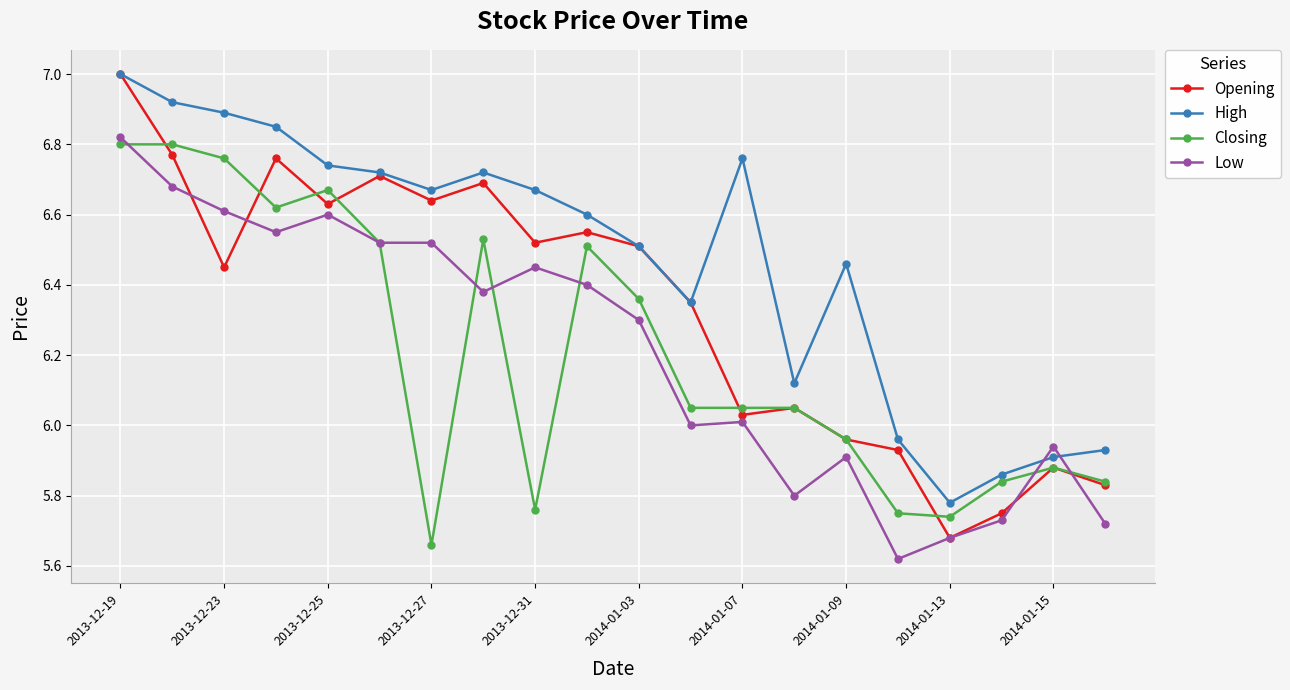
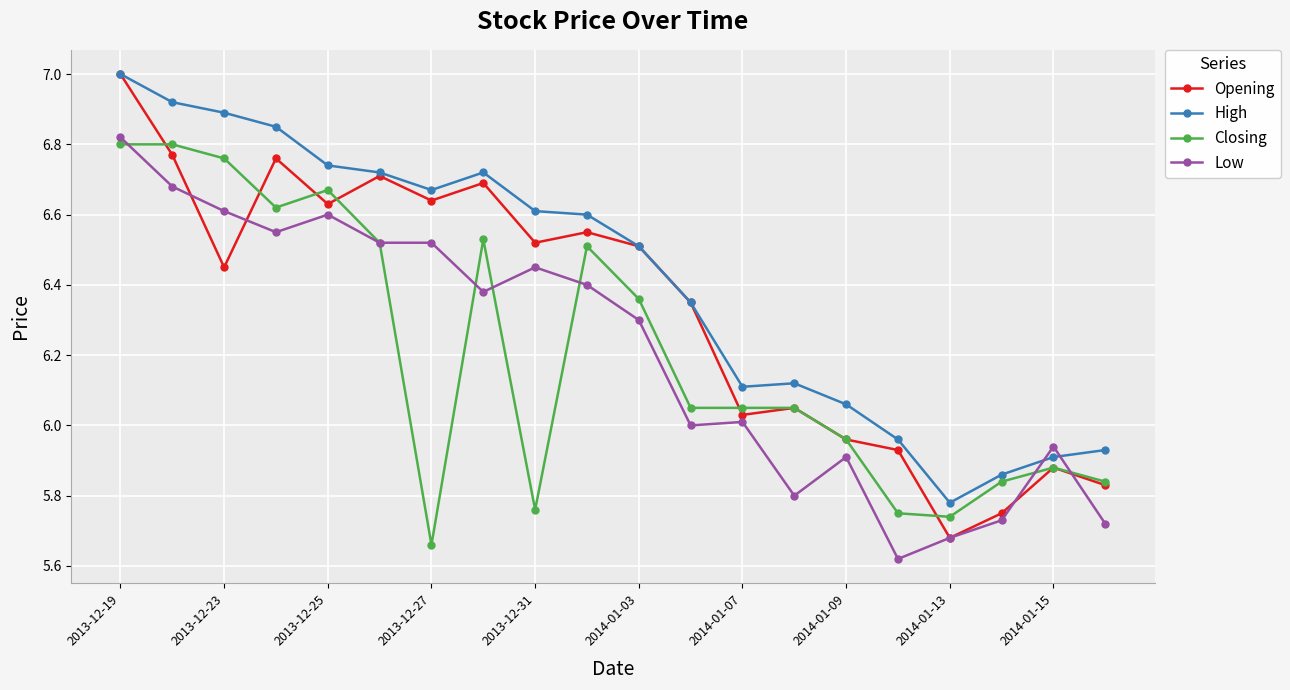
  {
    "Opening": {
      "2013-12-23": 6.45,
      "2013-12-25": 6.63,
      "2013-12-27": 6.64,
      "2013-12-31": 6.52,
      "2014-01-07": 6.03
    },
    "High": {
      "2013-12-23": 6.89,
      "2013-12-25": 6.74,
      "2013-12-27": 6.67,
-     "2013-12-31": 6.67,
-     "2014-01-07": 6.76,
-     "2014-01-09": 6.46,
+     "2013-12-31": 6.61,
+     "2014-01-07": 6.11,
+     "2014-01-09": 6.06,
      "2014-01-13": 5.78,
      "2014-01-15": 5.91
    },
    "Closing": {
      "2013-12-19": 6.80,
      "2013-12-23": 6.76,
      "2013-12-25": 6.67,
      "2013-12-27": 5.66,
      "2013-12-31": 5.76,
      "2014-01-03": 6.36,
      "2014-01-07": 6.05,
      "2014-01-13": 5.74
    },
    "Low": {
      "2013-12-19": 6.82,
      "2013-12-23": 6.61,
      "2013-12-25": 6.60,
      "2013-12-27": 6.52,
      "2013-12-31": 6.45,
      "2014-01-03": 6.30,
      "2014-01-07": 6.01,
      "2014-01-09": 5.91,
      "2014-01-15": 5.94
    }
  }
